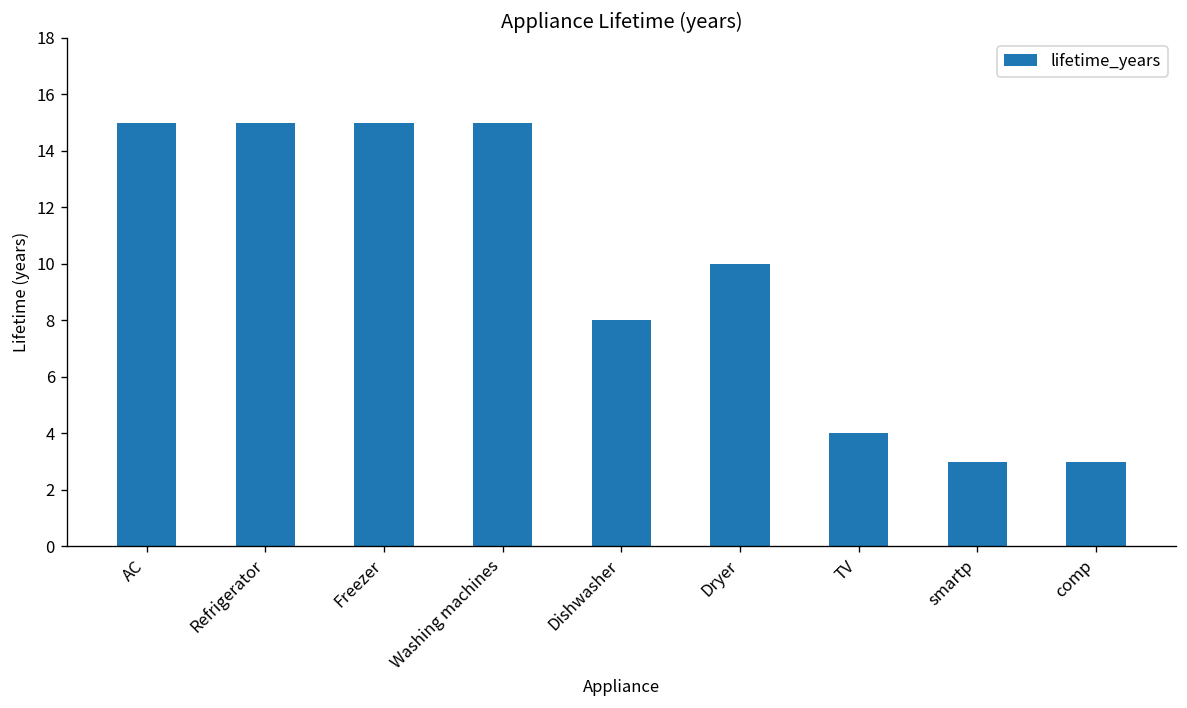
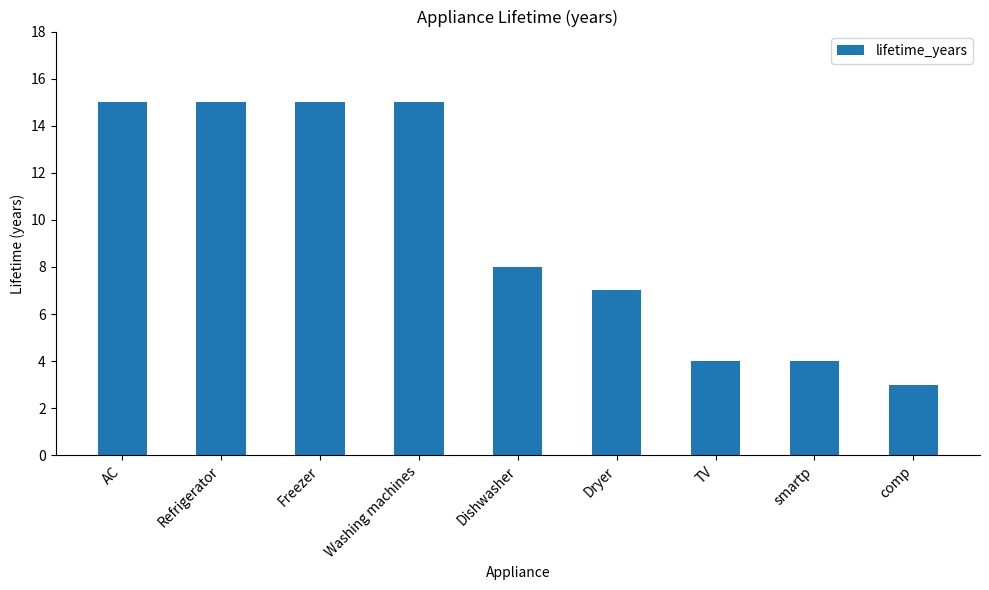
  {
    "AC": 15,
    "Refrigerator": 15,
    "Freezer": 15,
    "Washing machines": 15,
    "Dishwasher": 8,
-   "Dryer": 10,
+   "Dryer": 7,
    "TV": 4,
-   "smartp": 3,
+   "smartp": 4,
    "comp": 3
  }
